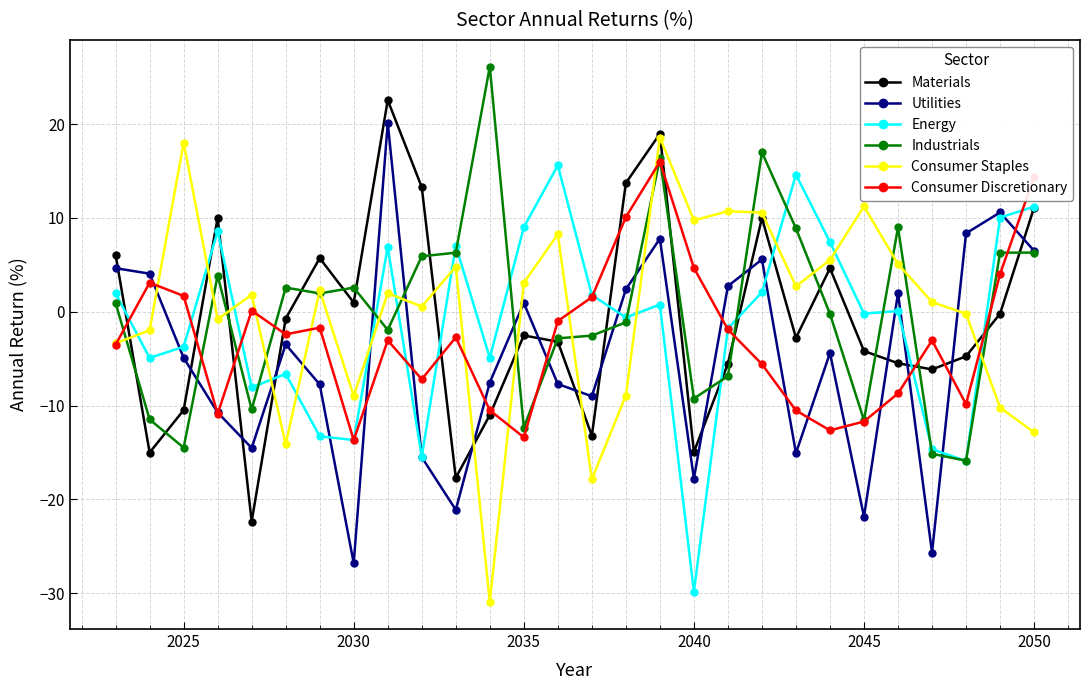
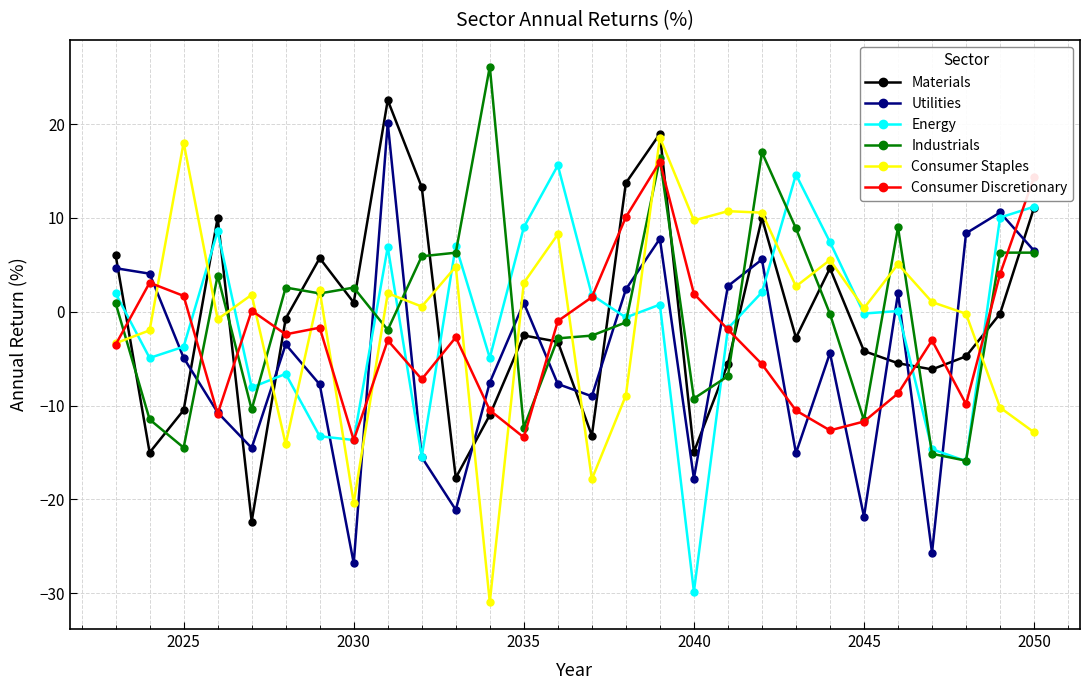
  {
    "Materials": {
      "2025": -10,
      "2030": 1,
      "2035": -3,
      "2040": -15,
      "2045": -4
    },
    "Utilities": {
      "2025": -5,
      "2030": -27,
      "2035": 1,
      "2040": -18,
      "2045": -22
    },
    "Energy": {
      "2025": -4,
      "2035": 9,
      "2040": -30,
      "2045": 0
    },
    "Industrials": {
      "2025": -14,
      "2030": 3,
      "2035": -12,
      "2040": -9
    },
    "Consumer Staples": {
      "2025": 18,
-     "2030": -9,
+     "2030": -20,
      "2035": 3,
      "2040": 10,
-     "2045": 11,
+     "2045": 0,
      "2050": -13
    },
    "Consumer Discretionary": {
      "2025": 2,
      "2035": -13,
-     "2040": 5
+     "2040": 2
    }
  }
